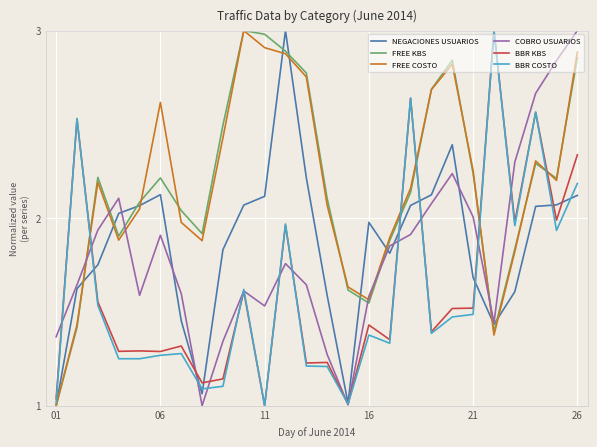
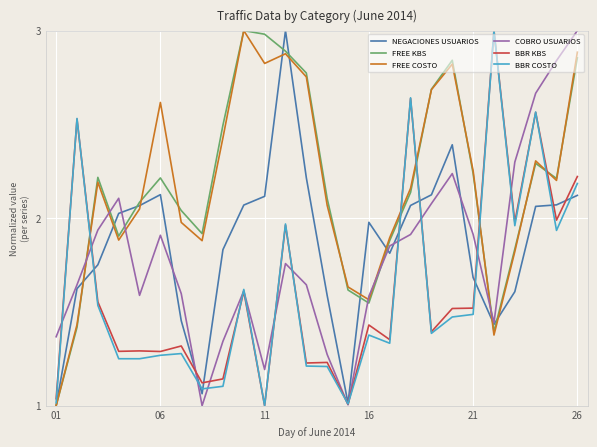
  {
    "FREE KBS": {
      "06": 2.21,
      "11": 2.98,
      "16": 1.55,
      "21": 2.24
    },
    "FREE COSTO": {
      "06": 2.62,
-     "11": 2.91,
+     "11": 2.82,
      "16": 1.56,
      "21": 2.25
    },
    "COBRO USUARIOS": {
      "01": 1.37,
      "06": 1.91,
-     "11": 1.53,
+     "11": 1.19,
      "16": 1.58,
-     "21": 2.01,
+     "21": 1.91,
      "26": 3.00
    },
    "BBR KBS": {
      "01": 1.04,
      "06": 1.29,
      "16": 1.43,
      "21": 1.52,
-     "26": 2.34
+     "26": 2.22
    }
  }
